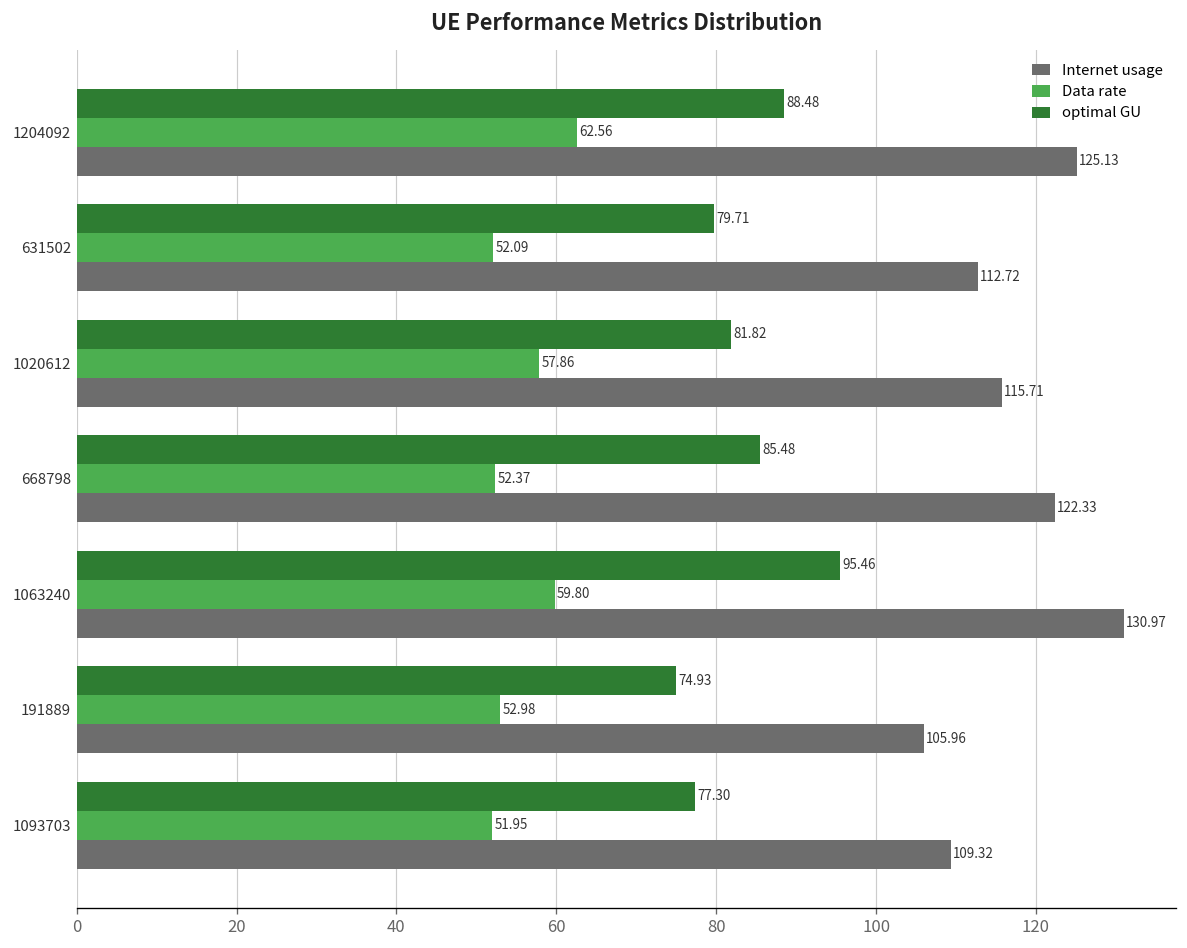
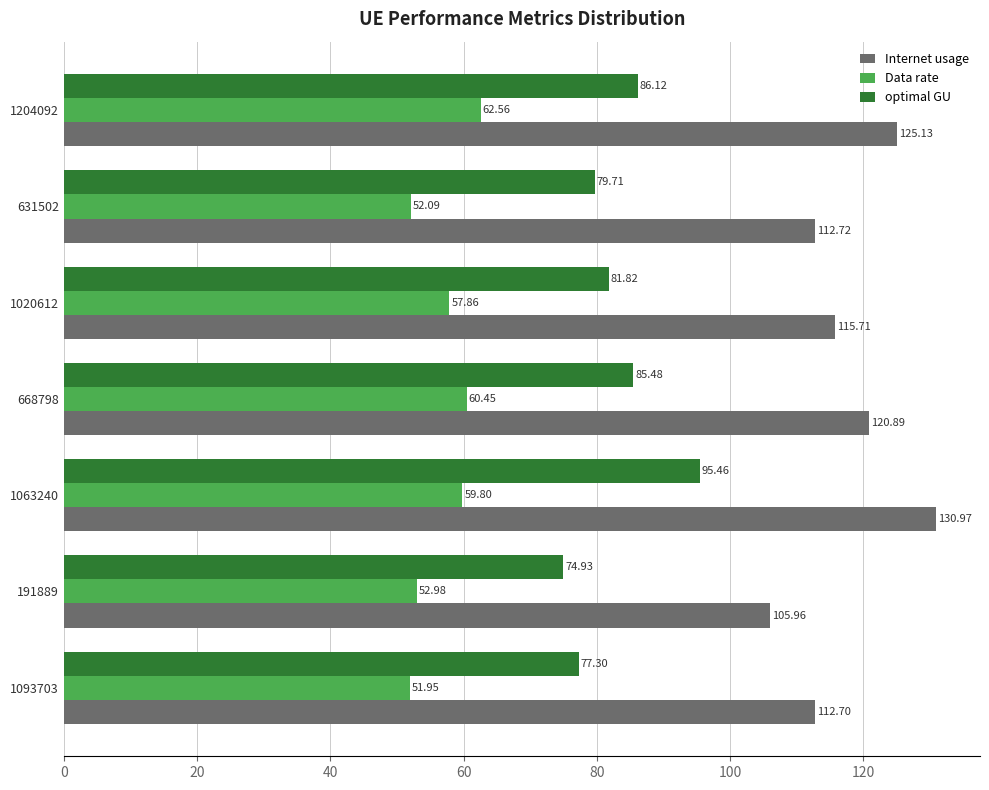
  {
    "Internet usage": {
      "1204092": 125.13,
      "631502": 112.72,
      "1020612": 115.71,
-     "668798": 122.33,
+     "668798": 120.89,
      "1063240": 130.97,
      "191889": 105.96,
-     "1093703": 109.32
+     "1093703": 112.70
    },
    "Data rate": {
      "1204092": 62.56,
      "631502": 52.09,
      "1020612": 57.86,
-     "668798": 52.37,
+     "668798": 60.45,
      "1063240": 59.80,
      "191889": 52.98,
      "1093703": 51.95
    },
    "optimal GU": {
-     "1204092": 88.48,
+     "1204092": 86.12,
      "631502": 79.71,
      "1020612": 81.82,
      "668798": 85.48,
      "1063240": 95.46,
      "191889": 74.93,
      "1093703": 77.30
    }
  }
